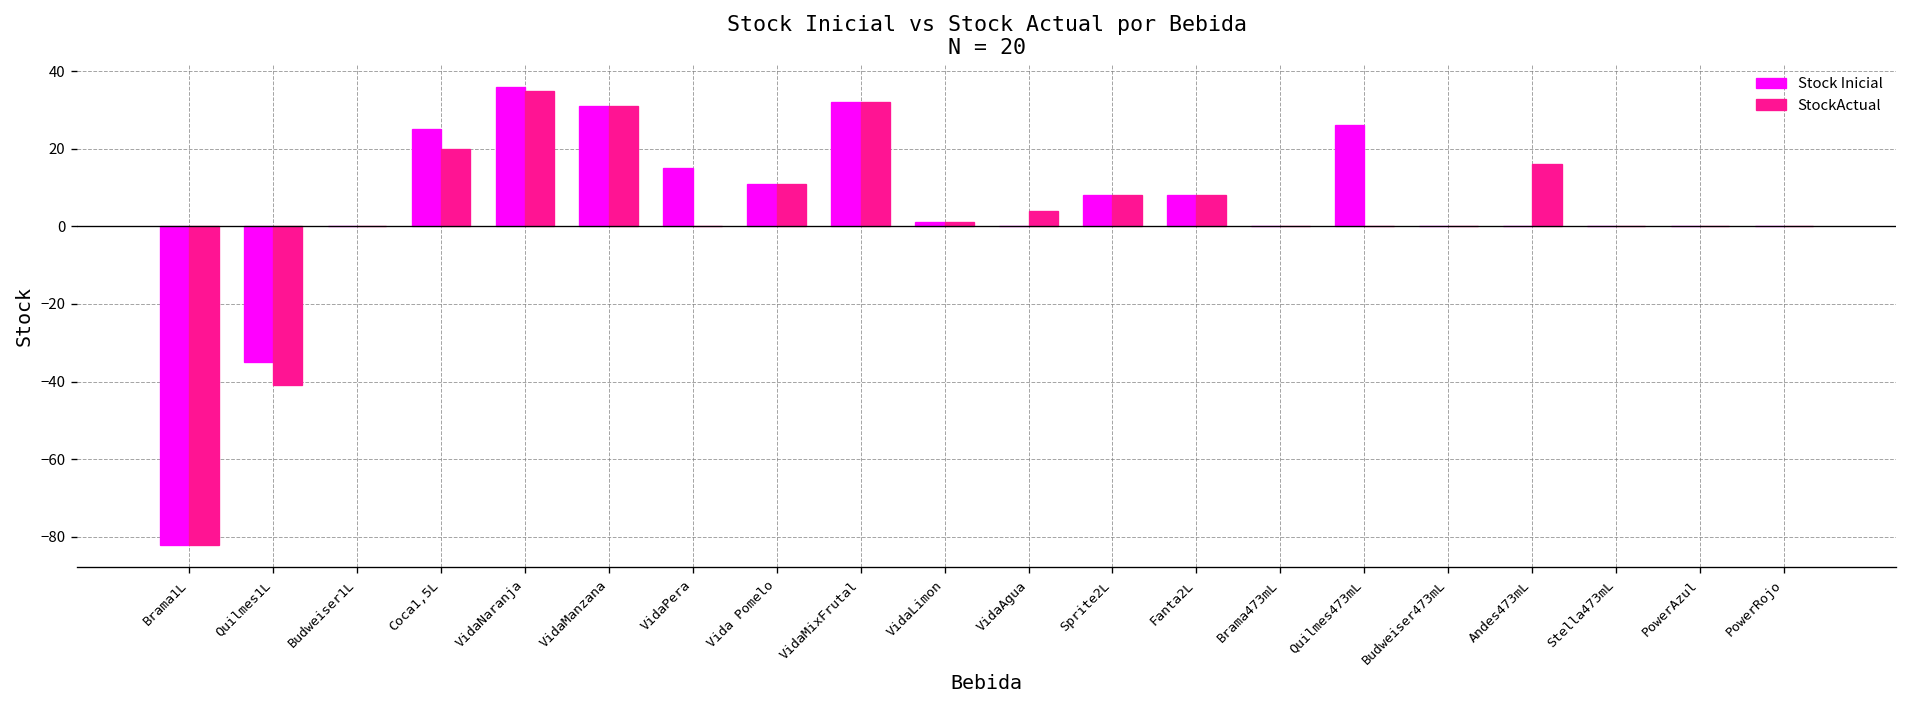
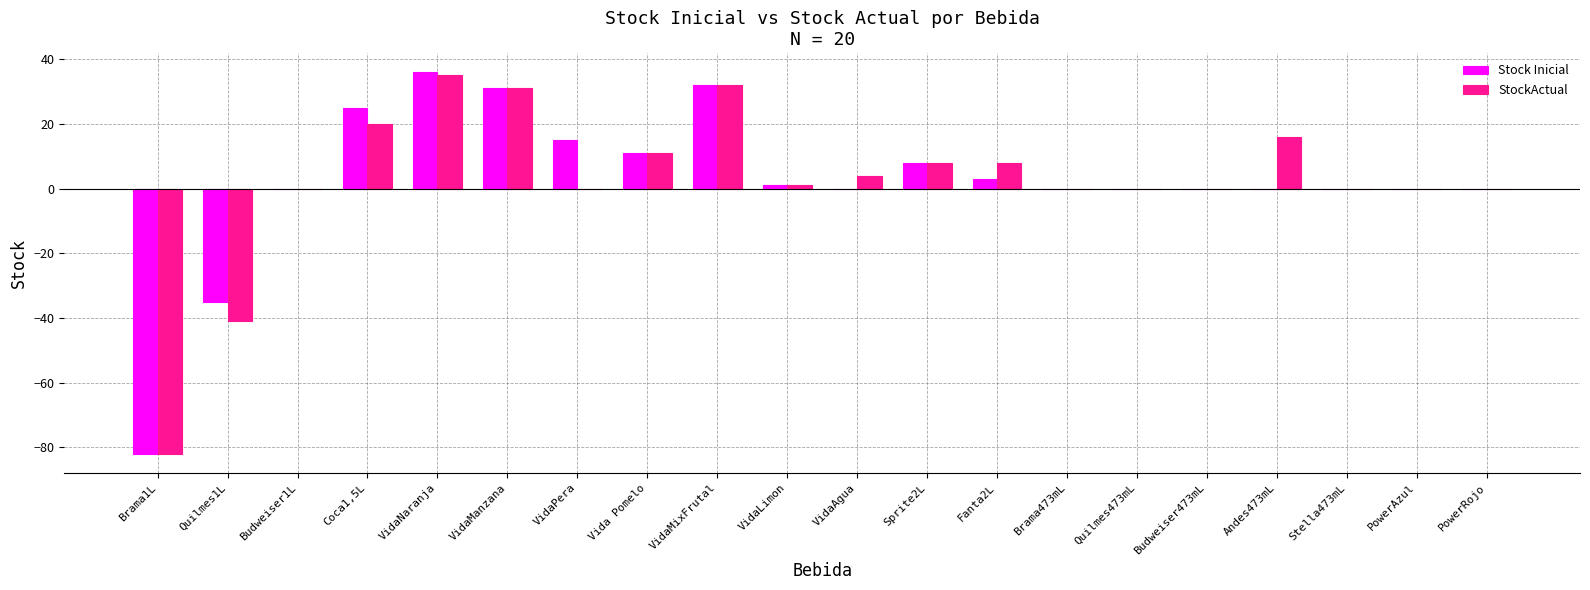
  {
    "Stock Inicial": {
      "Brama1L": -82,
      "Quilmes1L": -35,
      "Budweiser1L": 0,
      "Coca1,5L": 25,
      "VidaNaranja": 36,
      "VidaManzana": 31,
      "VidaPera": 15,
      "Vida Pomelo": 11,
      "VidaMixFrutal": 32,
      "VidaLimon": 1,
      "VidaAgua": 0,
      "Sprite2L": 8,
-     "Fanta2L": 8,
+     "Fanta2L": 3,
      "Brama473mL": 0,
-     "Quilmes473mL": 26,
+     "Quilmes473mL": 0,
      "Budweiser473mL": 0,
      "Andes473mL": 0,
      "Stella473mL": 0,
      "PowerAzul": 0,
      "PowerRojo": 0
    },
    "StockActual": {
      "Brama1L": -82,
      "Quilmes1L": -41,
      "Budweiser1L": 0,
      "Coca1,5L": 20,
      "VidaNaranja": 35,
      "VidaManzana": 31,
      "VidaPera": 0,
      "Vida Pomelo": 11,
      "VidaMixFrutal": 32,
      "VidaLimon": 1,
      "VidaAgua": 4,
      "Sprite2L": 8,
      "Fanta2L": 8,
      "Brama473mL": 0,
      "Quilmes473mL": 0,
      "Budweiser473mL": 0,
      "Andes473mL": 16,
      "Stella473mL": 0,
      "PowerAzul": 0,
      "PowerRojo": 0
    }
  }
